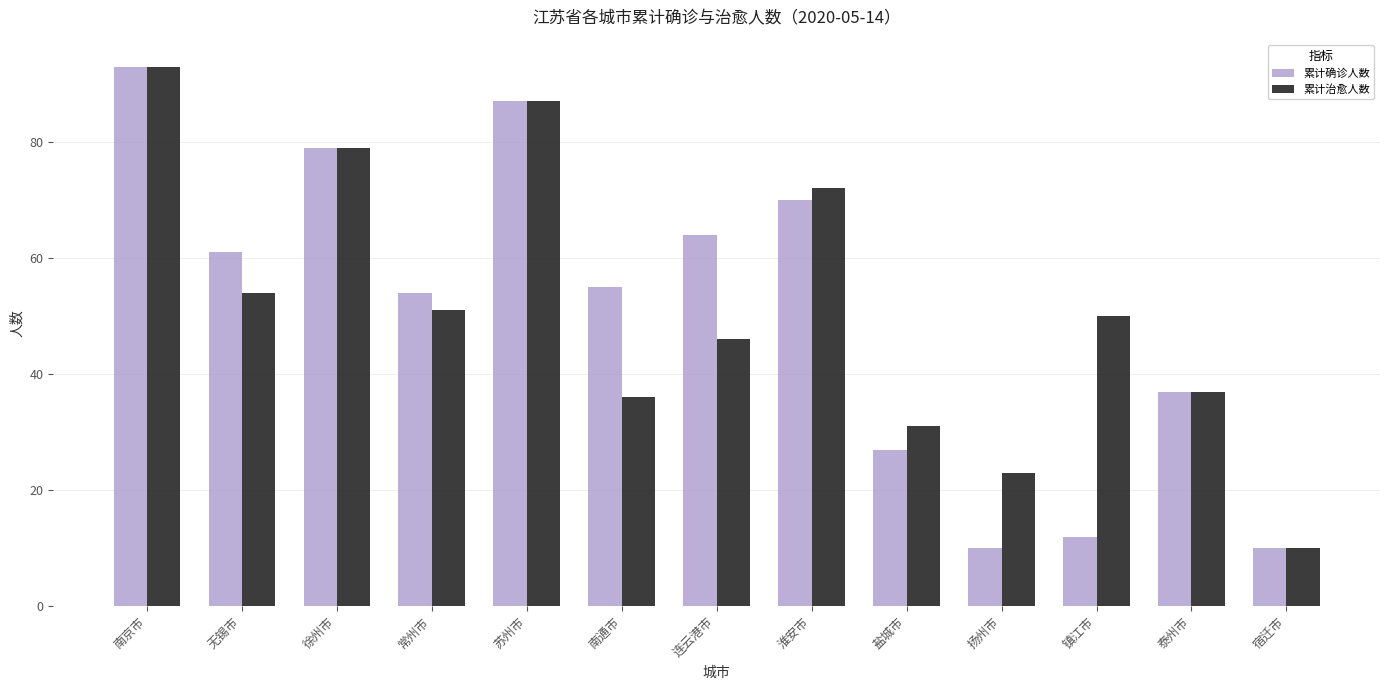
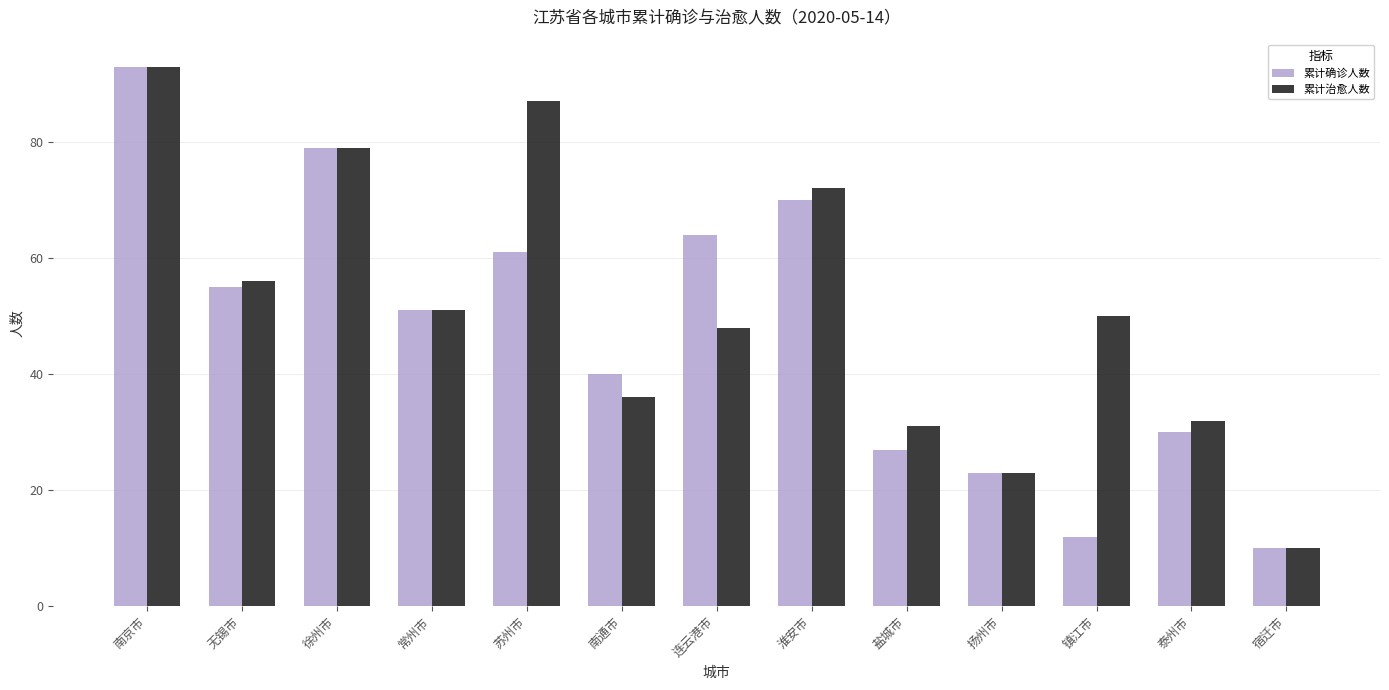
  {
    "累计确诊人数": {
      "南京市": 93,
-     "无锡市": 61,
+     "无锡市": 55,
      "徐州市": 79,
-     "常州市": 54,
-     "苏州市": 87,
-     "南通市": 55,
+     "常州市": 51,
+     "苏州市": 61,
+     "南通市": 40,
      "连云港市": 64,
      "淮安市": 70,
      "盐城市": 27,
-     "扬州市": 10,
+     "扬州市": 23,
      "镇江市": 12,
-     "泰州市": 37,
+     "泰州市": 30,
      "宿迁市": 10
    },
    "累计治愈人数": {
      "南京市": 93,
-     "无锡市": 54,
+     "无锡市": 56,
      "徐州市": 79,
      "常州市": 51,
      "苏州市": 87,
      "南通市": 36,
-     "连云港市": 46,
+     "连云港市": 48,
      "淮安市": 72,
      "盐城市": 31,
      "扬州市": 23,
      "镇江市": 50,
-     "泰州市": 37,
+     "泰州市": 32,
      "宿迁市": 10
    }
  }
